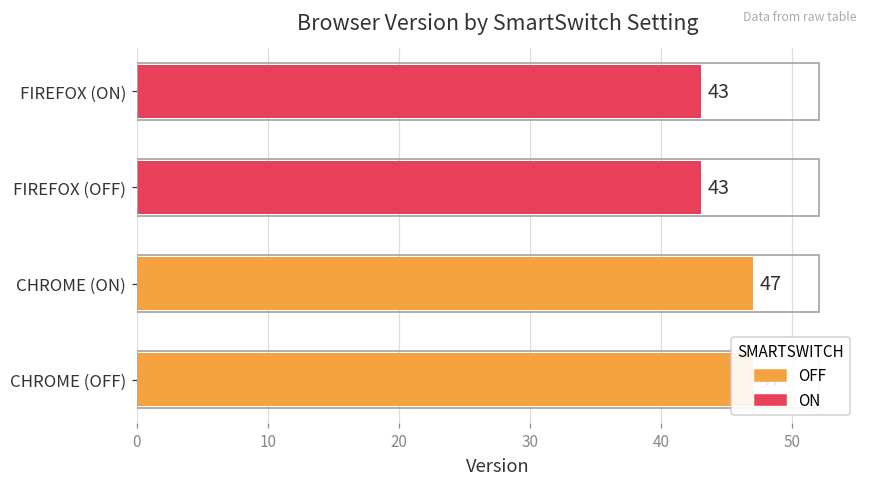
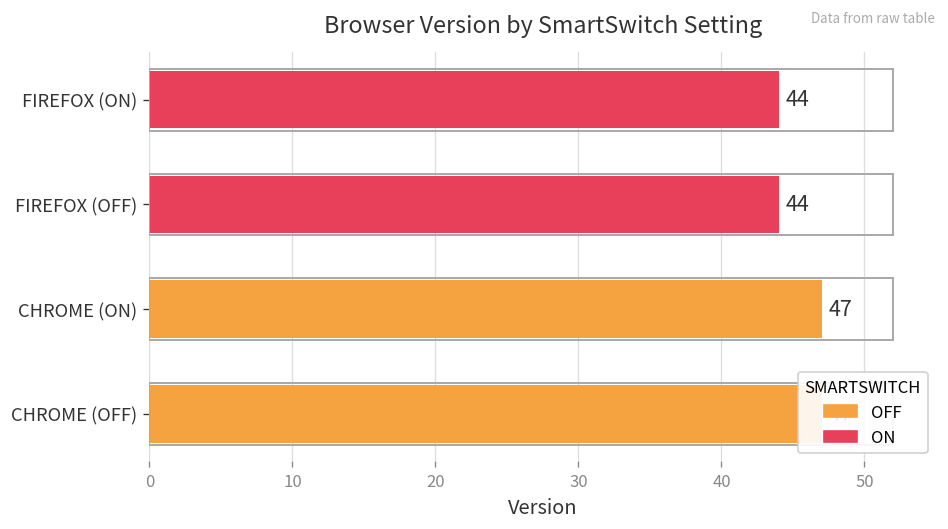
  {
-   "FIREFOX (ON)": 43,
-   "FIREFOX (OFF)": 43,
+   "FIREFOX (ON)": 44,
+   "FIREFOX (OFF)": 44,
    "CHROME (ON)": 47
  }
